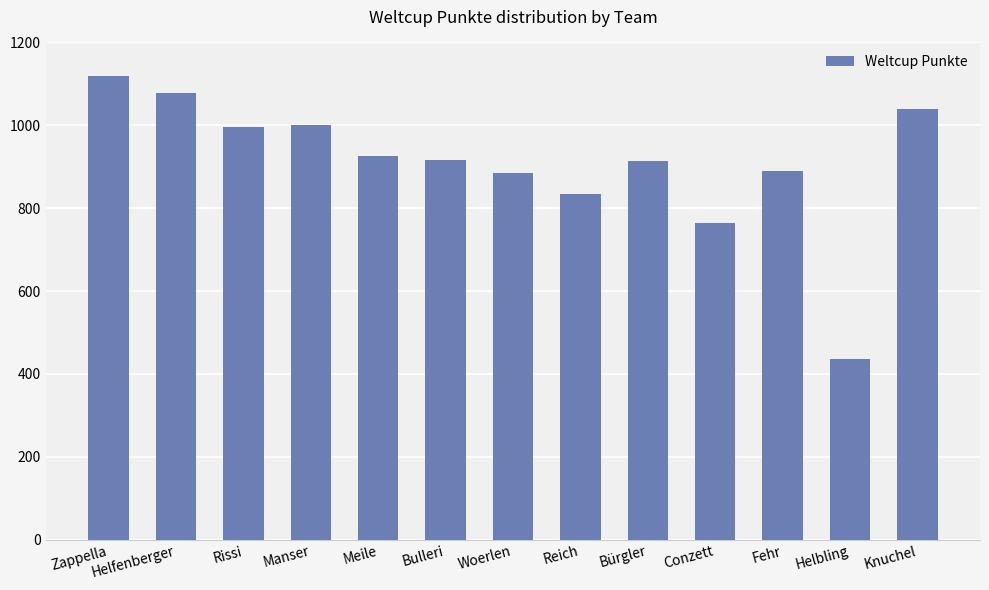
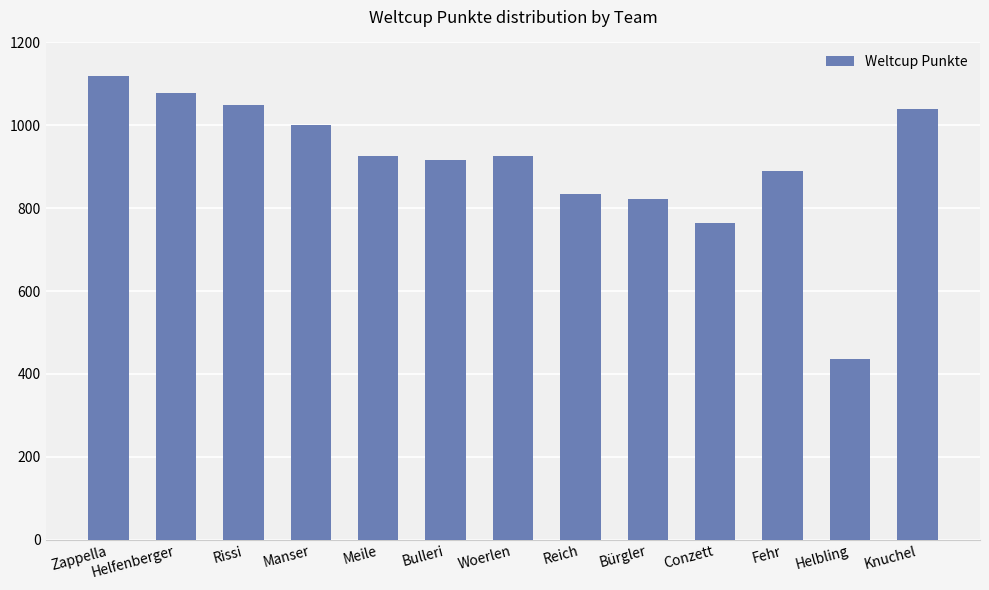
  {
    "Zappella": 1120,
    "Helfenberger": 1080,
-   "Rissi": 1000,
+   "Rissi": 1050,
    "Manser": 1000,
    "Meile": 930,
    "Bulleri": 920,
-   "Woerlen": 890,
+   "Woerlen": 930,
    "Reich": 840,
-   "Bürgler": 910,
+   "Bürgler": 820,
    "Conzett": 760,
    "Fehr": 890,
    "Helbling": 440,
    "Knuchel": 1040
  }
